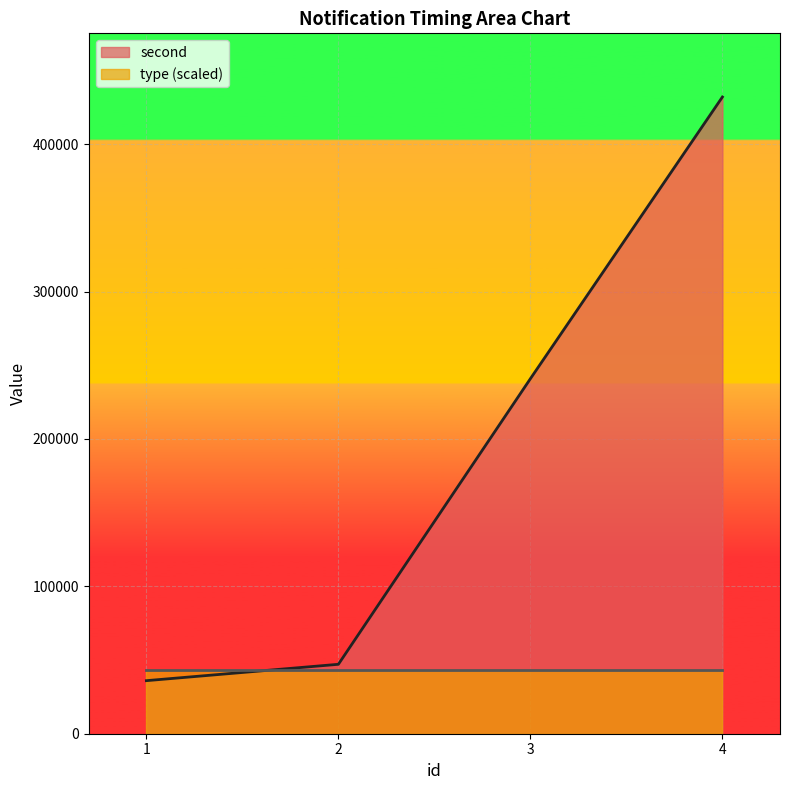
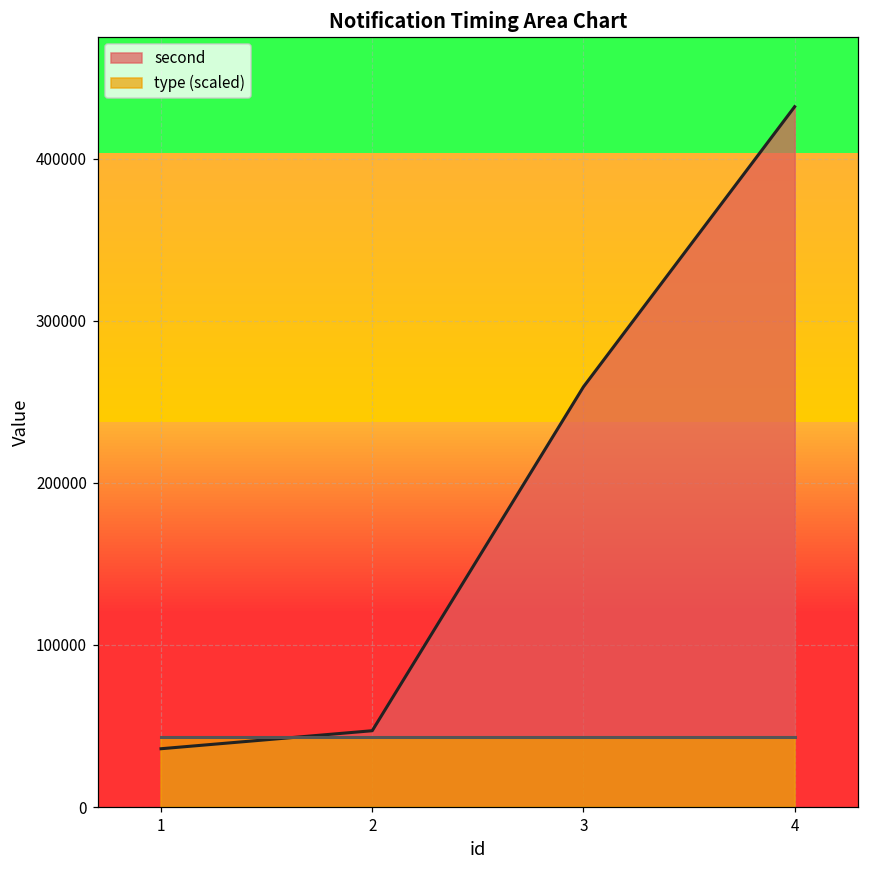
  {
    "second": {
      "1": 36000,
      "2": 47000,
-     "3": 241000,
+     "3": 259000,
      "4": 432000
    },
    "type (scaled)": {
      "1": 43000,
      "2": 43000,
      "3": 43000,
      "4": 43000
    }
  }
